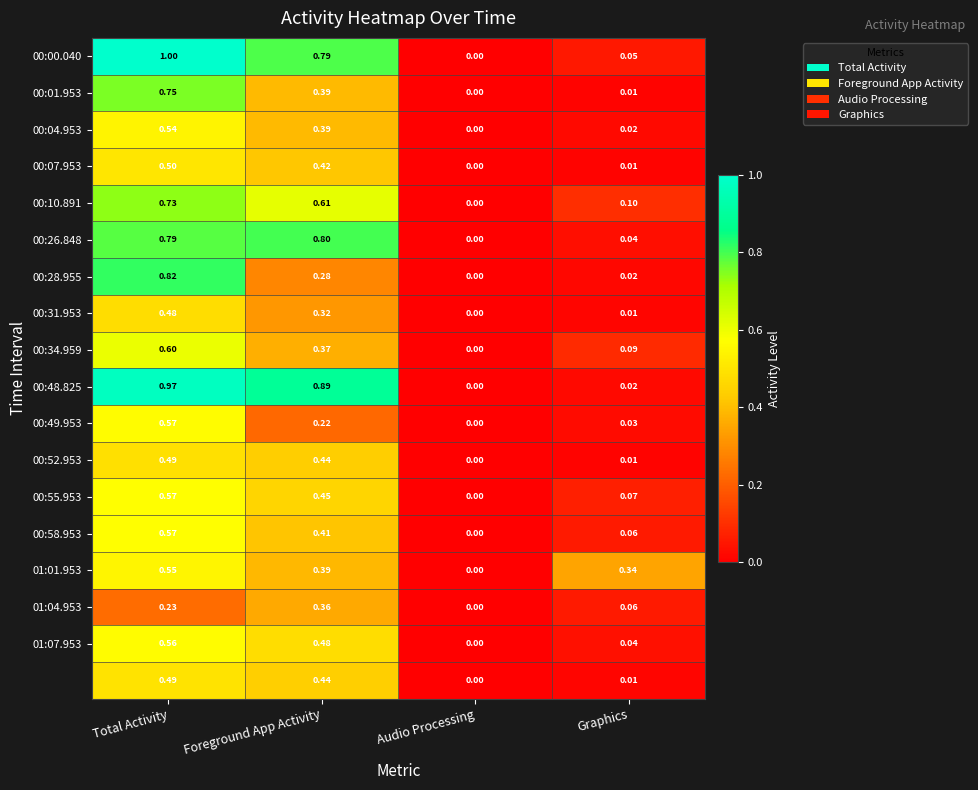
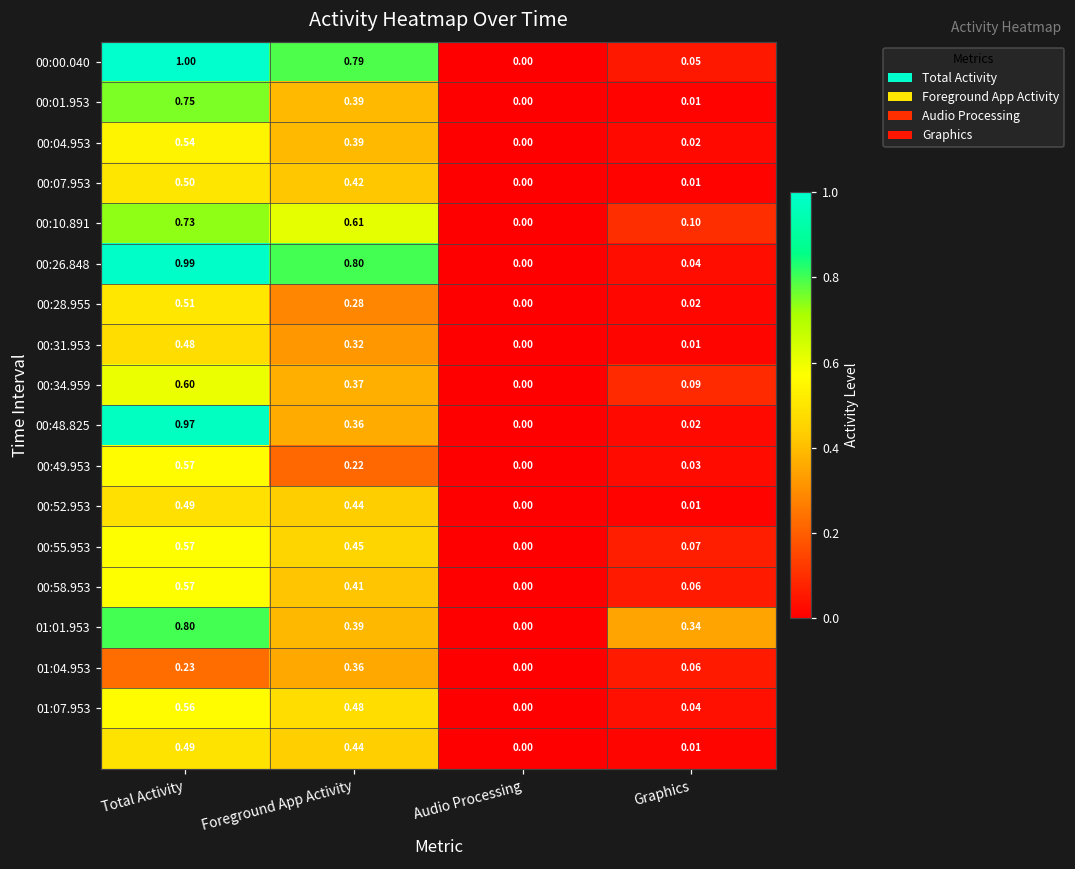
  {
    "00:00.040": {
      "Total Activity": 1.00,
      "Foreground App Activity": 0.79,
      "Audio Processing": 0.00,
      "Graphics": 0.05
    },
    "00:01.953": {
      "Total Activity": 0.75,
      "Foreground App Activity": 0.39,
      "Audio Processing": 0.00,
      "Graphics": 0.01
    },
    "00:04.953": {
      "Total Activity": 0.54,
      "Foreground App Activity": 0.39,
      "Audio Processing": 0.00,
      "Graphics": 0.02
    },
    "00:07.953": {
      "Total Activity": 0.50,
      "Foreground App Activity": 0.42,
      "Audio Processing": 0.00,
      "Graphics": 0.01
    },
    "00:10.891": {
      "Total Activity": 0.73,
      "Foreground App Activity": 0.61,
      "Audio Processing": 0.00,
      "Graphics": 0.10
    },
    "00:26.848": {
-     "Total Activity": 0.79,
+     "Total Activity": 0.99,
      "Foreground App Activity": 0.80,
      "Audio Processing": 0.00,
      "Graphics": 0.04
    },
    "00:28.955": {
-     "Total Activity": 0.82,
+     "Total Activity": 0.51,
      "Foreground App Activity": 0.28,
      "Audio Processing": 0.00,
      "Graphics": 0.02
    },
    "00:31.953": {
      "Total Activity": 0.48,
      "Foreground App Activity": 0.32,
      "Audio Processing": 0.00,
      "Graphics": 0.01
    },
    "00:34.959": {
      "Total Activity": 0.60,
      "Foreground App Activity": 0.37,
      "Audio Processing": 0.00,
      "Graphics": 0.09
    },
    "00:48.825": {
      "Total Activity": 0.97,
-     "Foreground App Activity": 0.89,
+     "Foreground App Activity": 0.36,
      "Audio Processing": 0.00,
      "Graphics": 0.02
    },
    "00:49.953": {
      "Total Activity": 0.57,
      "Foreground App Activity": 0.22,
      "Audio Processing": 0.00,
      "Graphics": 0.03
    },
    "00:52.953": {
      "Total Activity": 0.49,
      "Foreground App Activity": 0.44,
      "Audio Processing": 0.00,
      "Graphics": 0.01
    },
    "00:55.953": {
      "Total Activity": 0.57,
      "Foreground App Activity": 0.45,
      "Audio Processing": 0.00,
      "Graphics": 0.07
    },
    "00:58.953": {
      "Total Activity": 0.57,
      "Foreground App Activity": 0.41,
      "Audio Processing": 0.00,
      "Graphics": 0.06
    },
    "01:01.953": {
-     "Total Activity": 0.55,
+     "Total Activity": 0.80,
      "Foreground App Activity": 0.39,
      "Audio Processing": 0.00,
      "Graphics": 0.34
    },
    "01:04.953": {
      "Total Activity": 0.23,
      "Foreground App Activity": 0.36,
      "Audio Processing": 0.00,
      "Graphics": 0.06
    },
    "01:07.953": {
      "Total Activity": 0.56,
      "Foreground App Activity": 0.48,
      "Audio Processing": 0.00,
      "Graphics": 0.04
    }
  }
